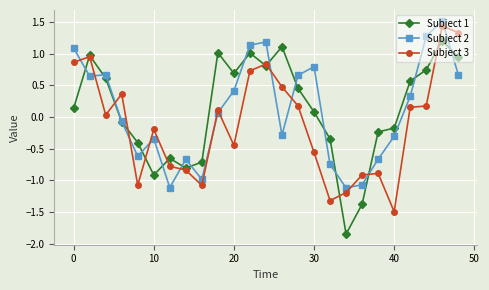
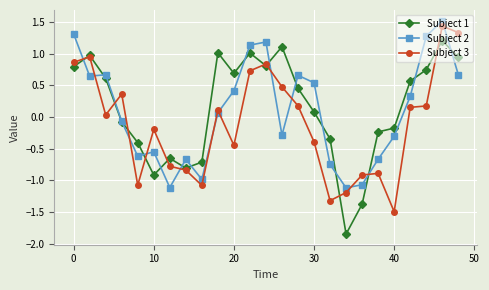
  {
    "Subject 1": {
-     "0": 0.1,
+     "0": 0.8,
      "10": -0.9,
      "20": 0.7,
      "30": 0.1,
      "40": -0.2
    },
    "Subject 2": {
-     "0": 1.1,
-     "10": -0.3,
+     "0": 1.3,
+     "10": -0.5,
      "20": 0.4,
-     "30": 0.8,
+     "30": 0.5,
      "40": -0.3
    },
    "Subject 3": {
      "0": 0.9,
      "10": -0.2,
      "20": -0.4,
-     "30": -0.6,
+     "30": -0.4,
      "40": -1.5
    }
  }
